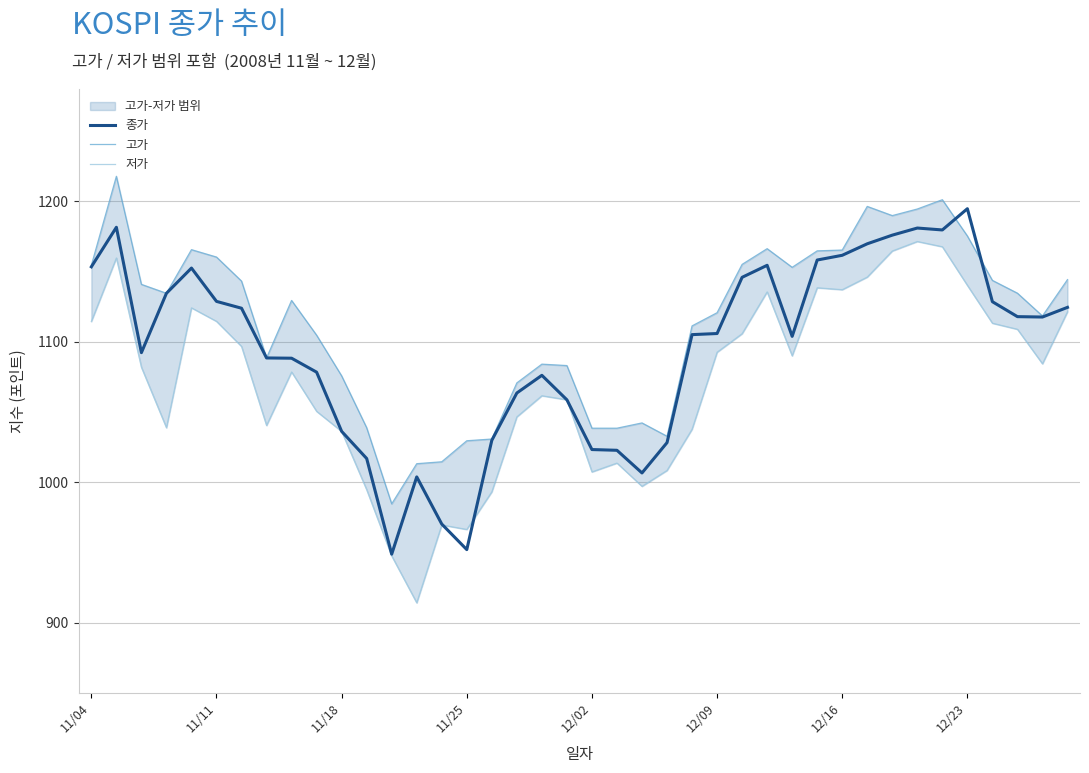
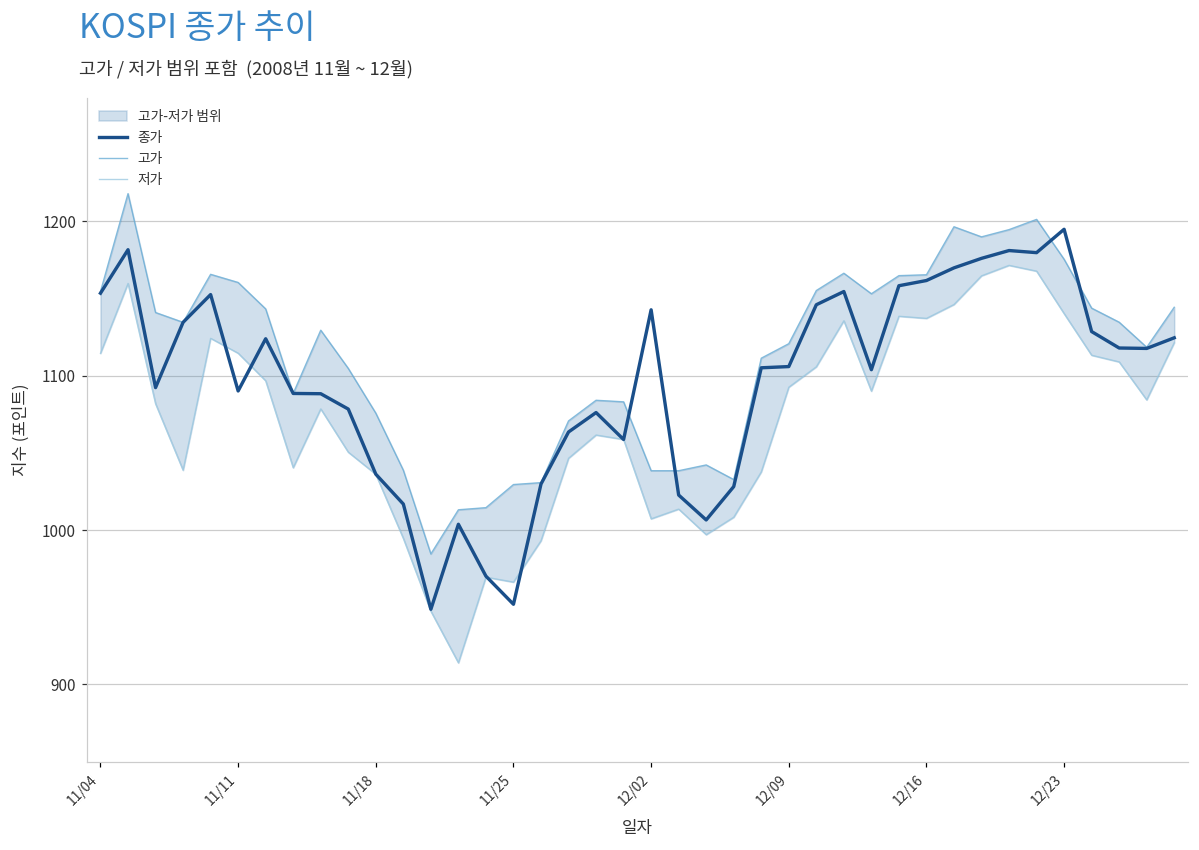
  {
    "종가": {
-     "11/11": 1129,
+     "11/11": 1090,
      "11/25": 952,
-     "12/02": 1023,
+     "12/02": 1143,
      "12/09": 1106,
      "12/16": 1162,
      "12/23": 1195
    }
  }
